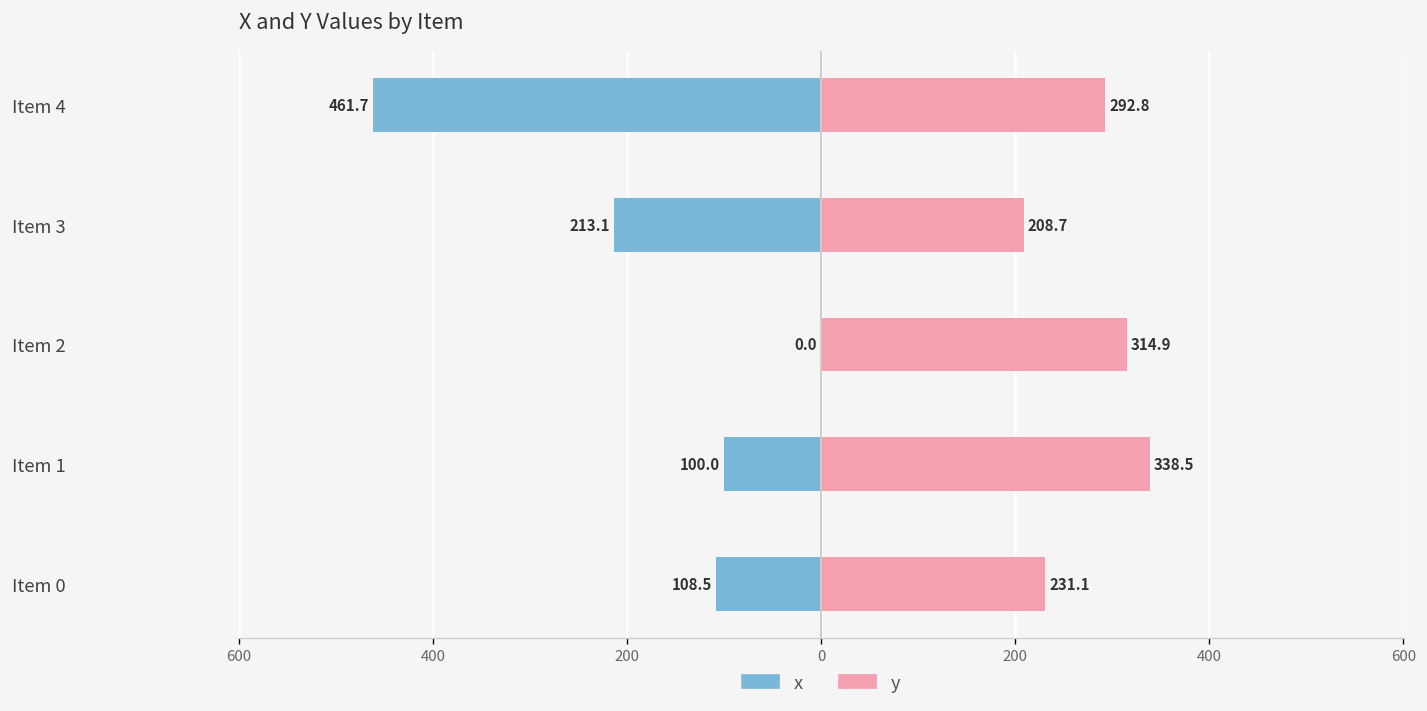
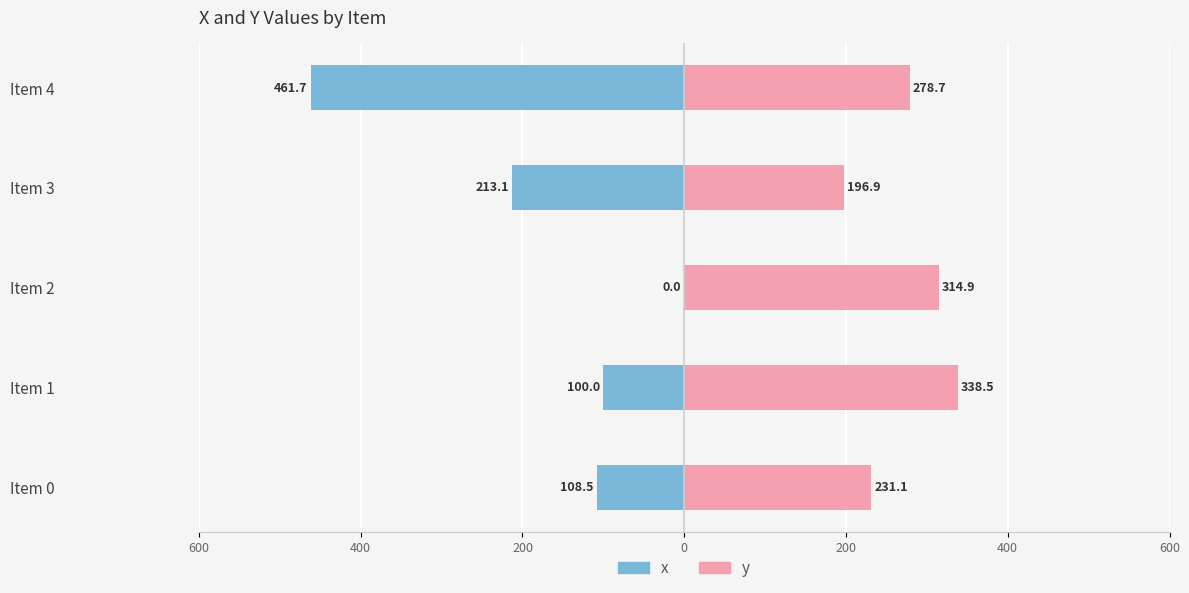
  {
    "x": {
      "Item 2": 0.0
    },
    "y": {
-     "Item 4": 292.8,
-     "Item 3": 208.7,
+     "Item 4": 278.7,
+     "Item 3": 196.9,
      "Item 2": 314.9,
      "Item 1": 338.5,
      "Item 0": 231.1
    }
  }
